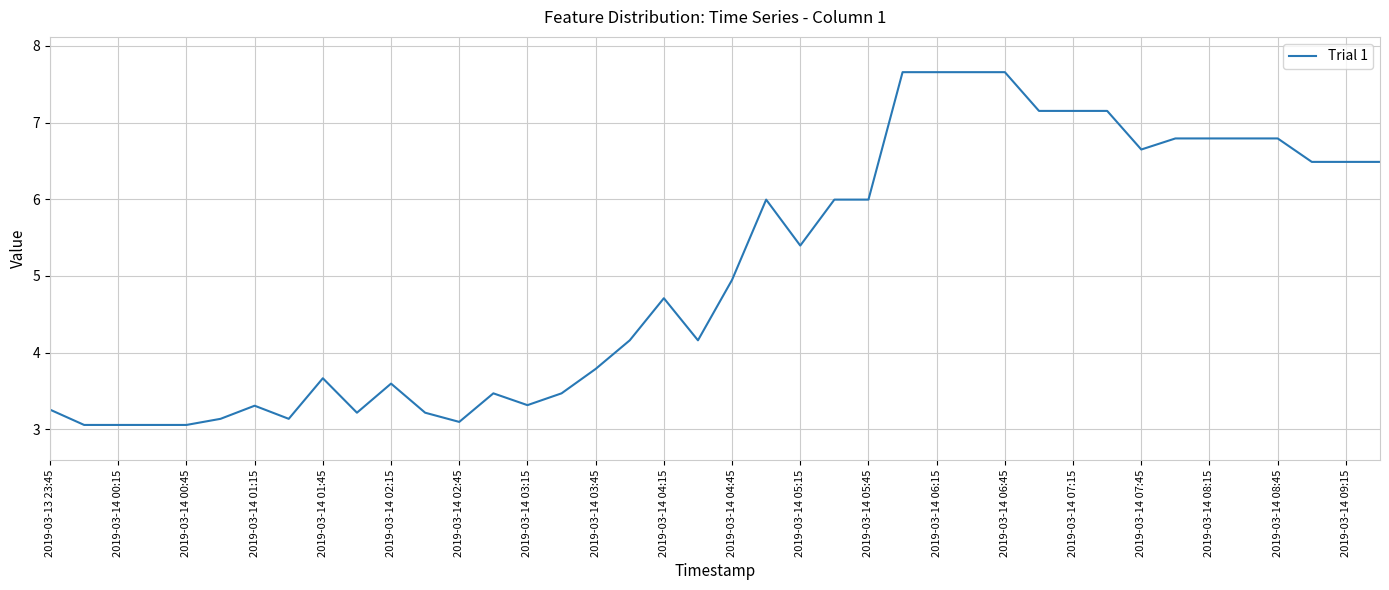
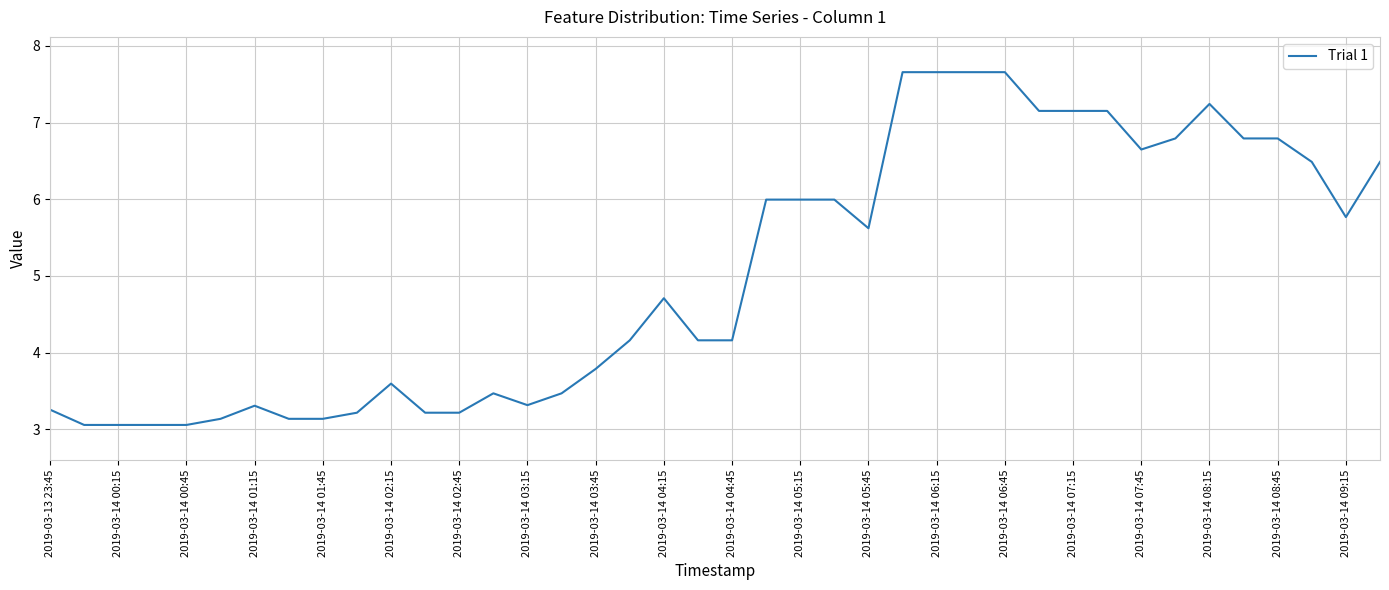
  {
    "2019-03-13 23:45": 3.3,
    "2019-03-14 00:15": 3.1,
    "2019-03-14 00:45": 3.1,
    "2019-03-14 01:15": 3.3,
-   "2019-03-14 01:45": 3.7,
+   "2019-03-14 01:45": 3.1,
    "2019-03-14 02:15": 3.6,
-   "2019-03-14 02:45": 3.1,
+   "2019-03-14 02:45": 3.2,
    "2019-03-14 03:15": 3.3,
    "2019-03-14 03:45": 3.8,
    "2019-03-14 04:15": 4.7,
-   "2019-03-14 04:45": 4.9,
-   "2019-03-14 05:15": 5.4,
-   "2019-03-14 05:45": 6.0,
+   "2019-03-14 04:45": 4.2,
+   "2019-03-14 05:15": 6.0,
+   "2019-03-14 05:45": 5.6,
    "2019-03-14 06:15": 7.7,
    "2019-03-14 06:45": 7.7,
    "2019-03-14 07:15": 7.2,
    "2019-03-14 07:45": 6.6,
-   "2019-03-14 08:15": 6.8,
+   "2019-03-14 08:15": 7.2,
    "2019-03-14 08:45": 6.8,
-   "2019-03-14 09:15": 6.5
+   "2019-03-14 09:15": 5.8
  }
